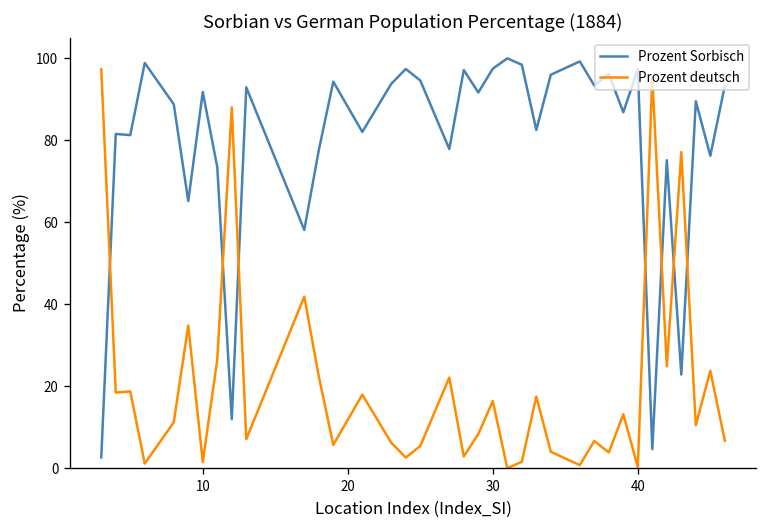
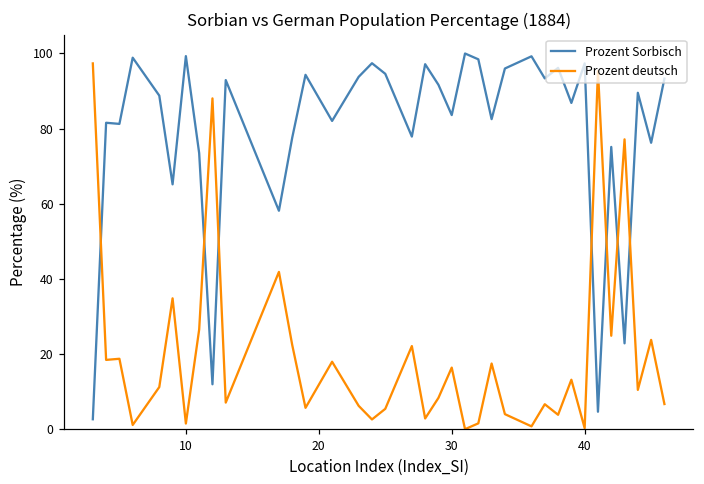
  {
    "Prozent Sorbisch": {
-     "10": 92,
-     "30": 97
+     "10": 99,
+     "30": 84
    },
    "Prozent deutsch": {
      "10": 2,
      "30": 16,
      "40": 0
    }
  }
